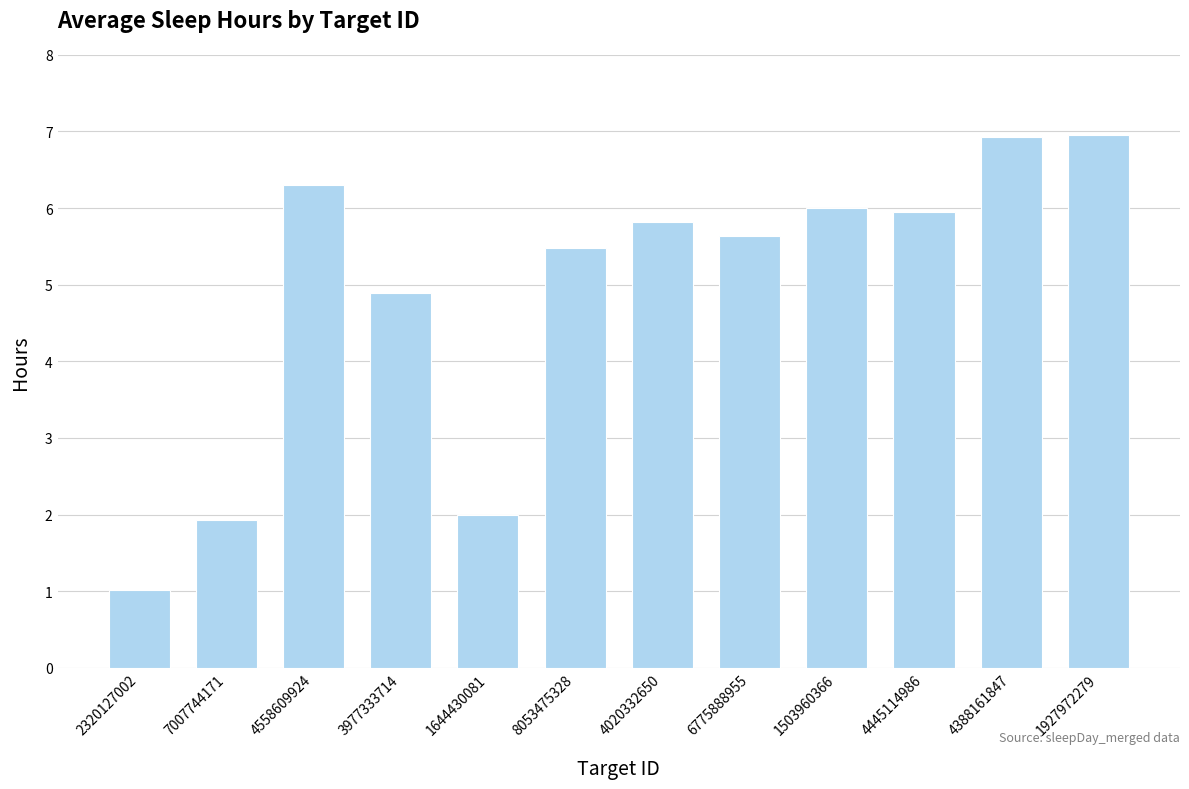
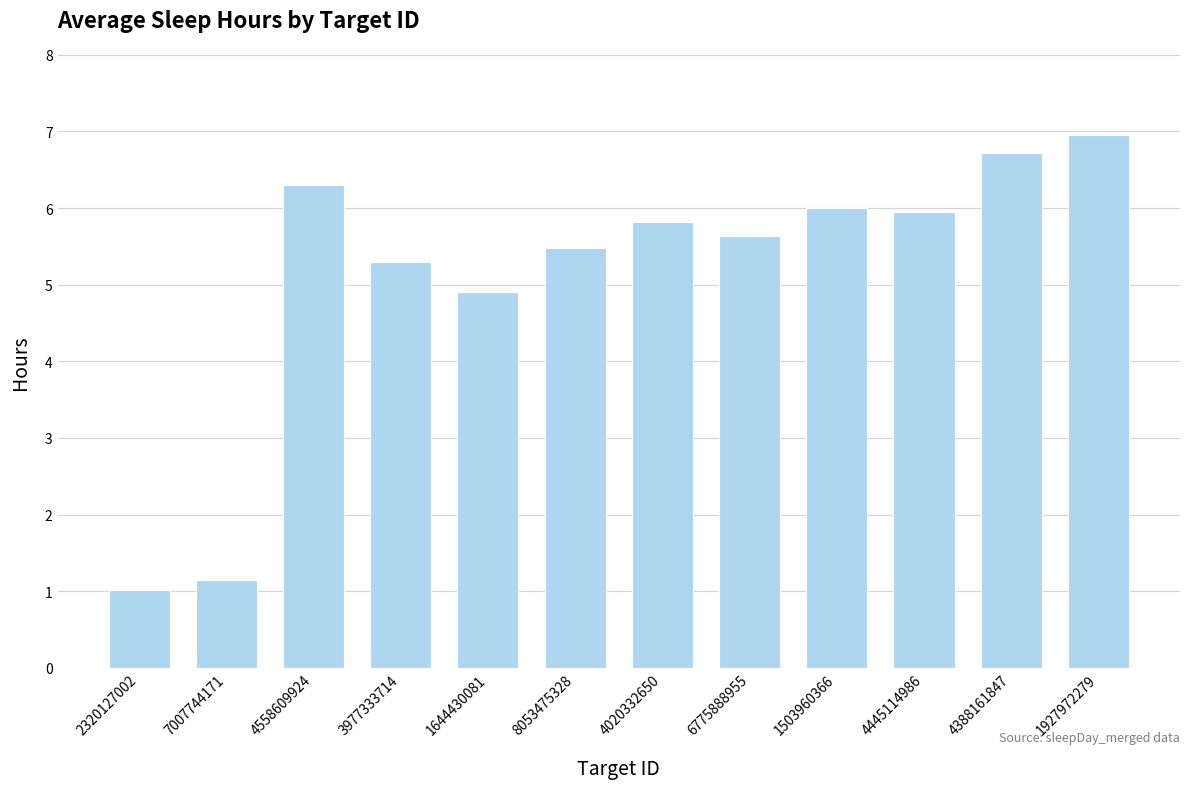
  {
    "2320127002": 1.0,
-   "7007744171": 1.9,
+   "7007744171": 1.1,
    "4558609924": 6.3,
-   "3977333714": 4.9,
-   "1644430081": 2.0,
+   "3977333714": 5.3,
+   "1644430081": 4.9,
    "8053475328": 5.5,
    "4020332650": 5.8,
    "6775888955": 5.6,
    "1503960366": 6.0,
    "4445114986": 6.0,
-   "4388161847": 6.9,
+   "4388161847": 6.7,
    "1927972279": 7.0
  }
